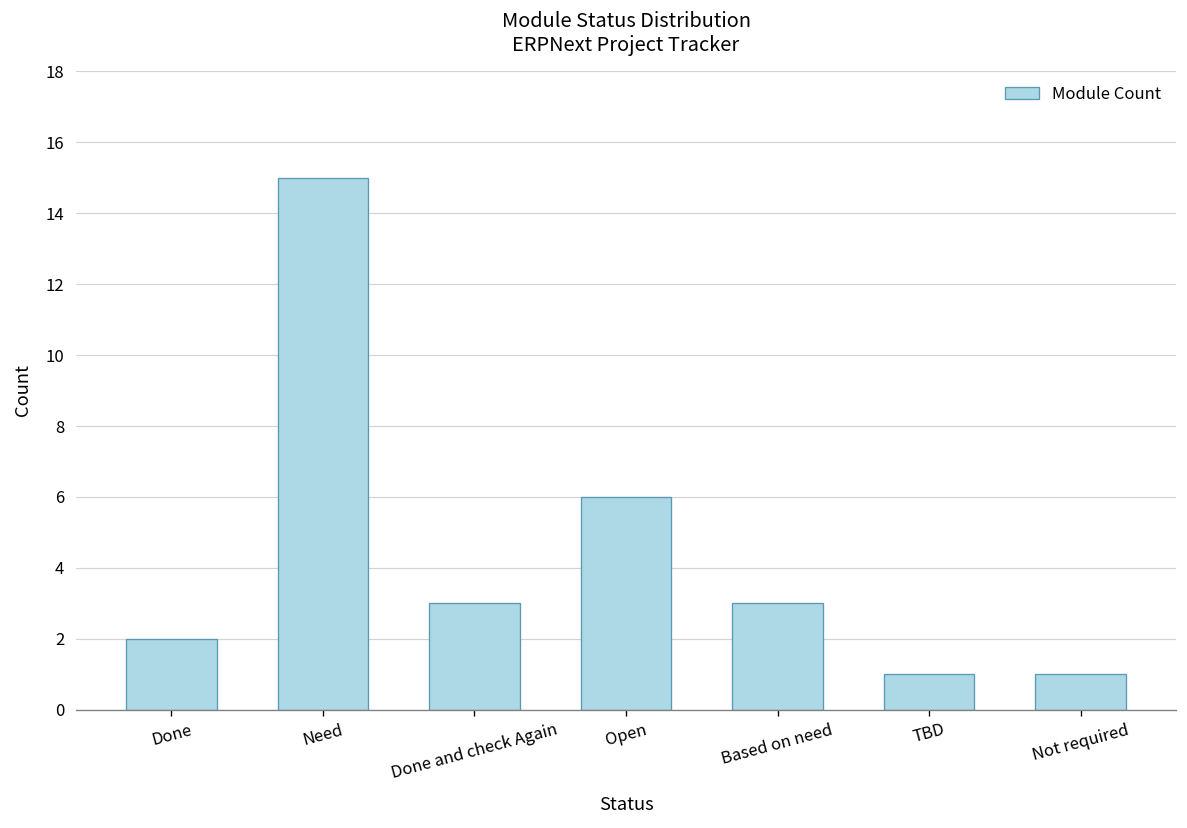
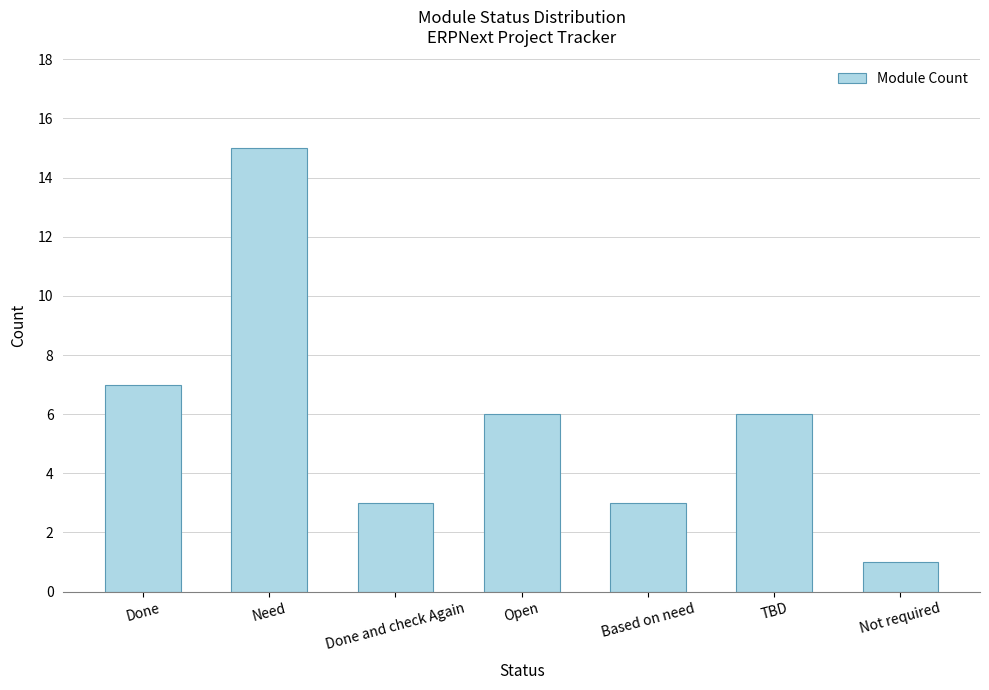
  {
-   "Done": 2,
+   "Done": 7,
    "Need": 15,
    "Done and check Again": 3,
    "Open": 6,
    "Based on need": 3,
-   "TBD": 1,
+   "TBD": 6,
    "Not required": 1
  }
